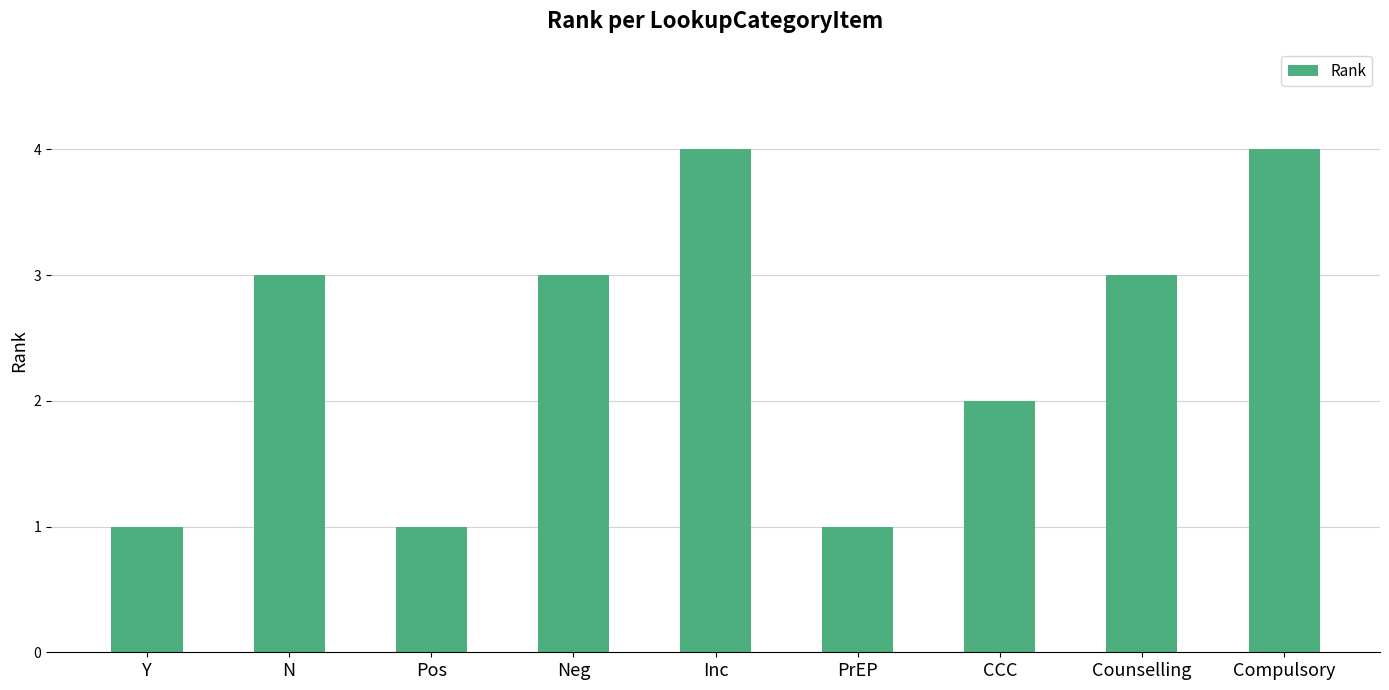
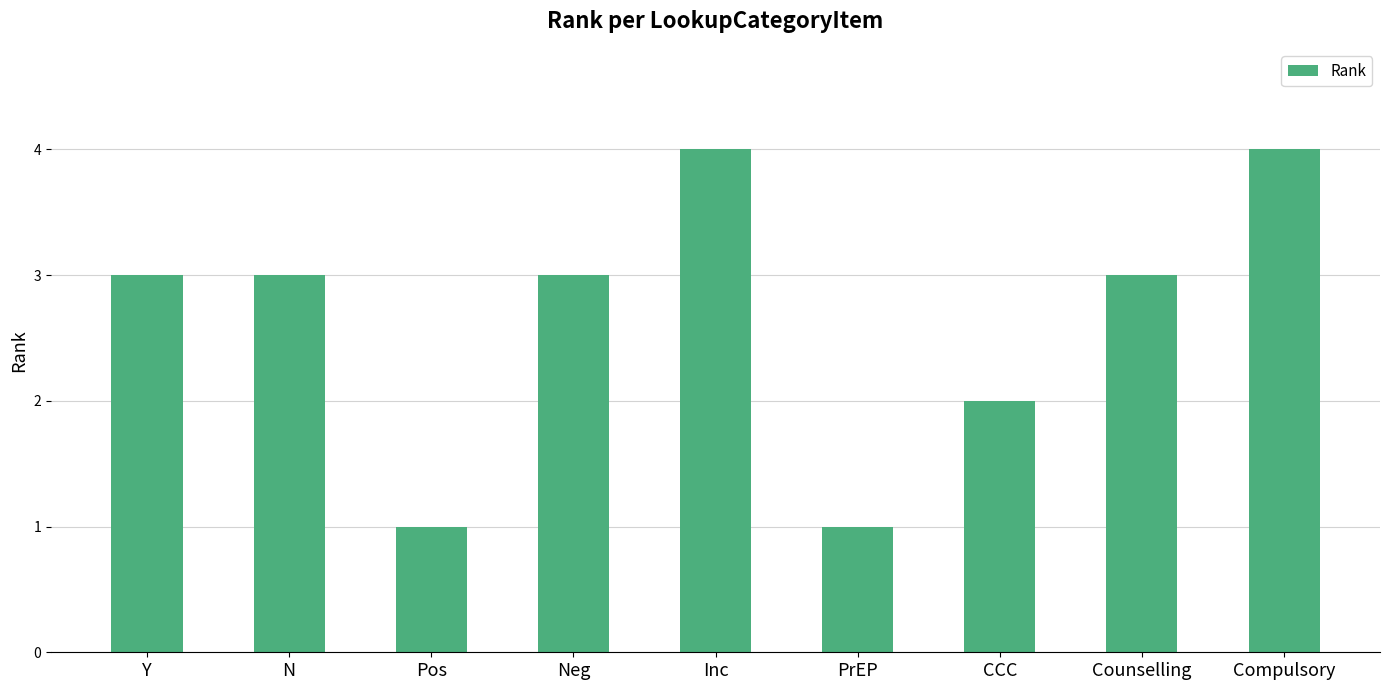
  {
-   "Y": 1,
+   "Y": 3,
    "N": 3,
    "Pos": 1,
    "Neg": 3,
    "Inc": 4,
    "PrEP": 1,
    "CCC": 2,
    "Counselling": 3,
    "Compulsory": 4
  }
